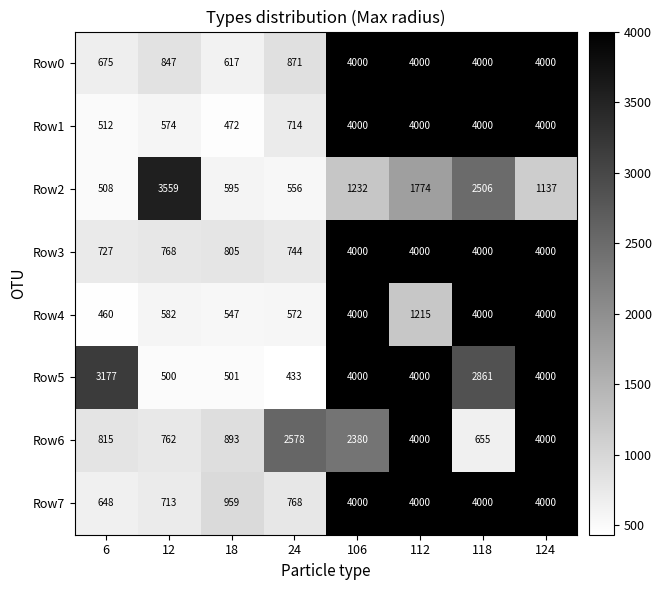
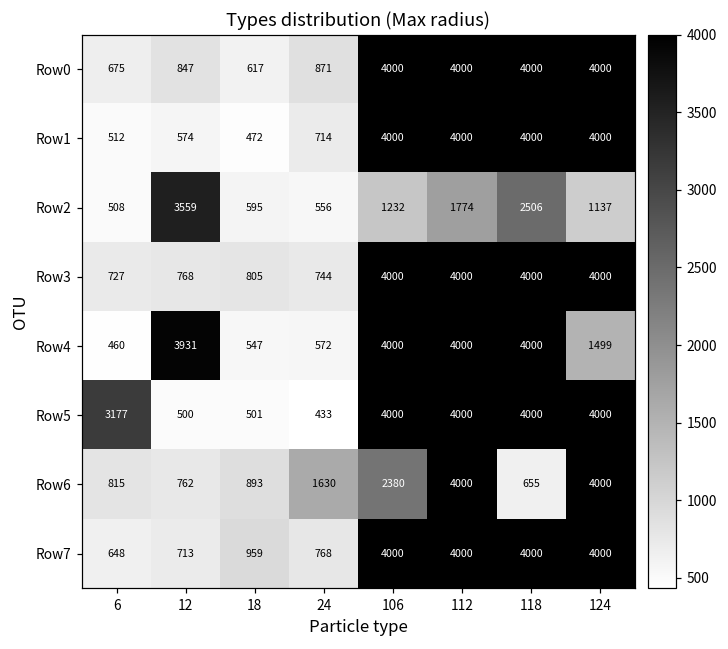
  {
    "Row0": {
      "6": 675,
      "12": 847,
      "18": 617,
      "24": 871,
      "106": 4000,
      "112": 4000,
      "118": 4000,
      "124": 4000
    },
    "Row1": {
      "6": 512,
      "12": 574,
      "18": 472,
      "24": 714,
      "106": 4000,
      "112": 4000,
      "118": 4000,
      "124": 4000
    },
    "Row2": {
      "6": 508,
      "12": 3559,
      "18": 595,
      "24": 556,
      "106": 1232,
      "112": 1774,
      "118": 2506,
      "124": 1137
    },
    "Row3": {
      "6": 727,
      "12": 768,
      "18": 805,
      "24": 744,
      "106": 4000,
      "112": 4000,
      "118": 4000,
      "124": 4000
    },
    "Row4": {
      "6": 460,
-     "12": 582,
+     "12": 3931,
      "18": 547,
      "24": 572,
      "106": 4000,
-     "112": 1215,
+     "112": 4000,
      "118": 4000,
-     "124": 4000
+     "124": 1499
    },
    "Row5": {
      "6": 3177,
      "12": 500,
      "18": 501,
      "24": 433,
      "106": 4000,
      "112": 4000,
-     "118": 2861,
+     "118": 4000,
      "124": 4000
    },
    "Row6": {
      "6": 815,
      "12": 762,
      "18": 893,
-     "24": 2578,
+     "24": 1630,
      "106": 2380,
      "112": 4000,
      "118": 655,
      "124": 4000
    },
    "Row7": {
      "6": 648,
      "12": 713,
      "18": 959,
      "24": 768,
      "106": 4000,
      "112": 4000,
      "118": 4000,
      "124": 4000
    }
  }
